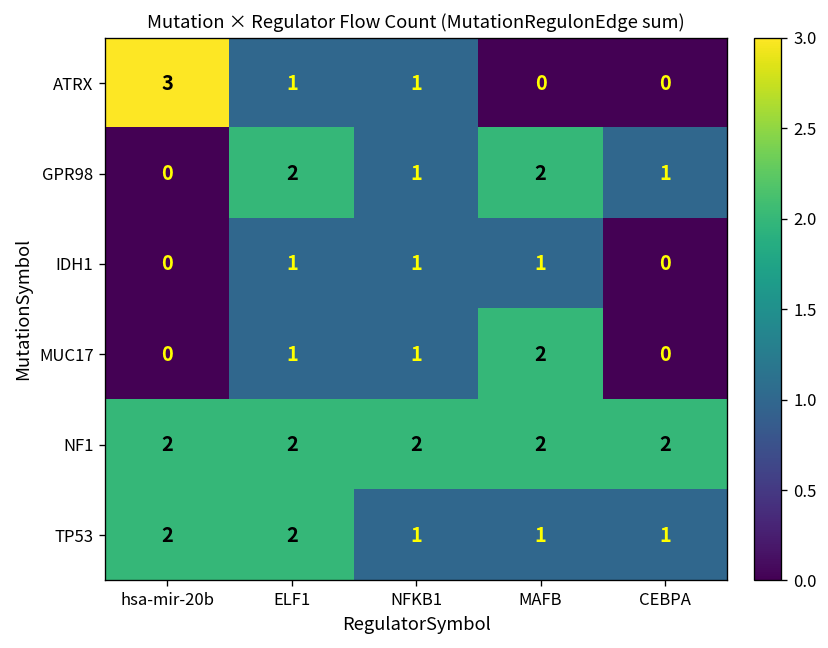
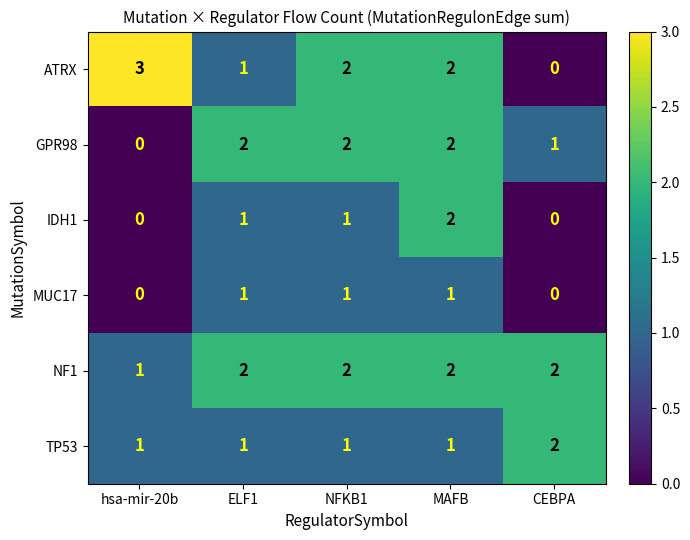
  {
    "ATRX": {
      "hsa-mir-20b": 3,
      "ELF1": 1,
-     "NFKB1": 1,
-     "MAFB": 0,
+     "NFKB1": 2,
+     "MAFB": 2,
      "CEBPA": 0
    },
    "GPR98": {
      "hsa-mir-20b": 0,
      "ELF1": 2,
-     "NFKB1": 1,
+     "NFKB1": 2,
      "MAFB": 2,
      "CEBPA": 1
    },
    "IDH1": {
      "hsa-mir-20b": 0,
      "ELF1": 1,
      "NFKB1": 1,
-     "MAFB": 1,
+     "MAFB": 2,
      "CEBPA": 0
    },
    "MUC17": {
      "hsa-mir-20b": 0,
      "ELF1": 1,
      "NFKB1": 1,
-     "MAFB": 2,
+     "MAFB": 1,
      "CEBPA": 0
    },
    "NF1": {
-     "hsa-mir-20b": 2,
+     "hsa-mir-20b": 1,
      "ELF1": 2,
      "NFKB1": 2,
      "MAFB": 2,
      "CEBPA": 2
    },
    "TP53": {
-     "hsa-mir-20b": 2,
-     "ELF1": 2,
+     "hsa-mir-20b": 1,
+     "ELF1": 1,
      "NFKB1": 1,
      "MAFB": 1,
-     "CEBPA": 1
+     "CEBPA": 2
    }
  }
